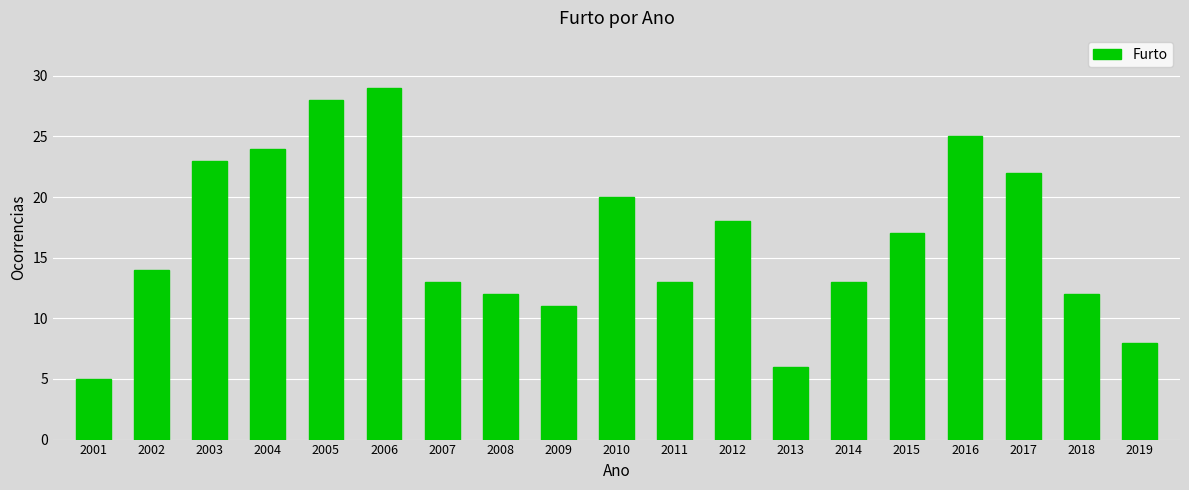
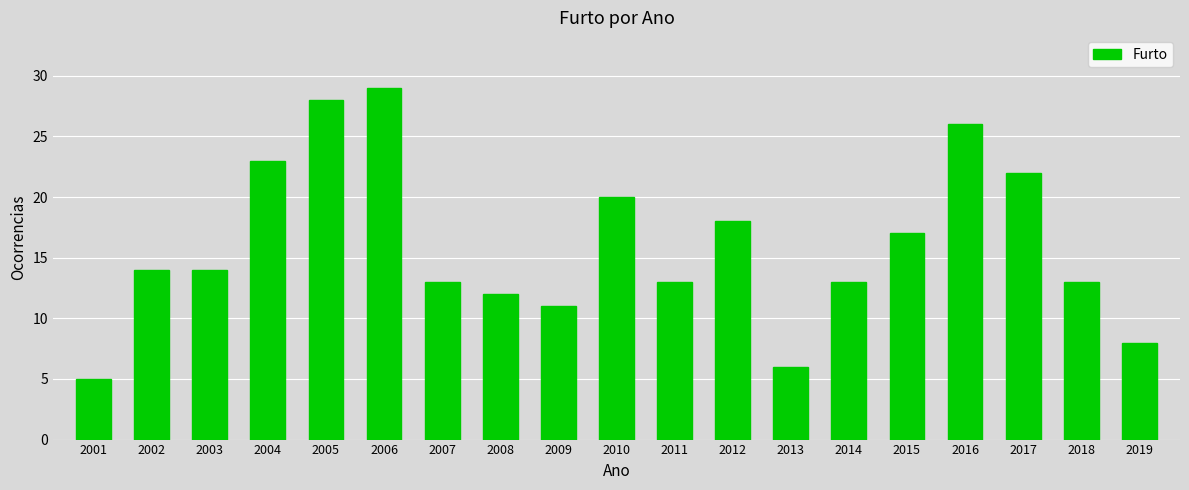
  {
    "2001": 5,
    "2002": 14,
-   "2003": 23,
-   "2004": 24,
+   "2003": 14,
+   "2004": 23,
    "2005": 28,
    "2006": 29,
    "2007": 13,
    "2008": 12,
    "2009": 11,
    "2010": 20,
    "2011": 13,
    "2012": 18,
    "2013": 6,
    "2014": 13,
    "2015": 17,
-   "2016": 25,
+   "2016": 26,
    "2017": 22,
-   "2018": 12,
+   "2018": 13,
    "2019": 8
  }
